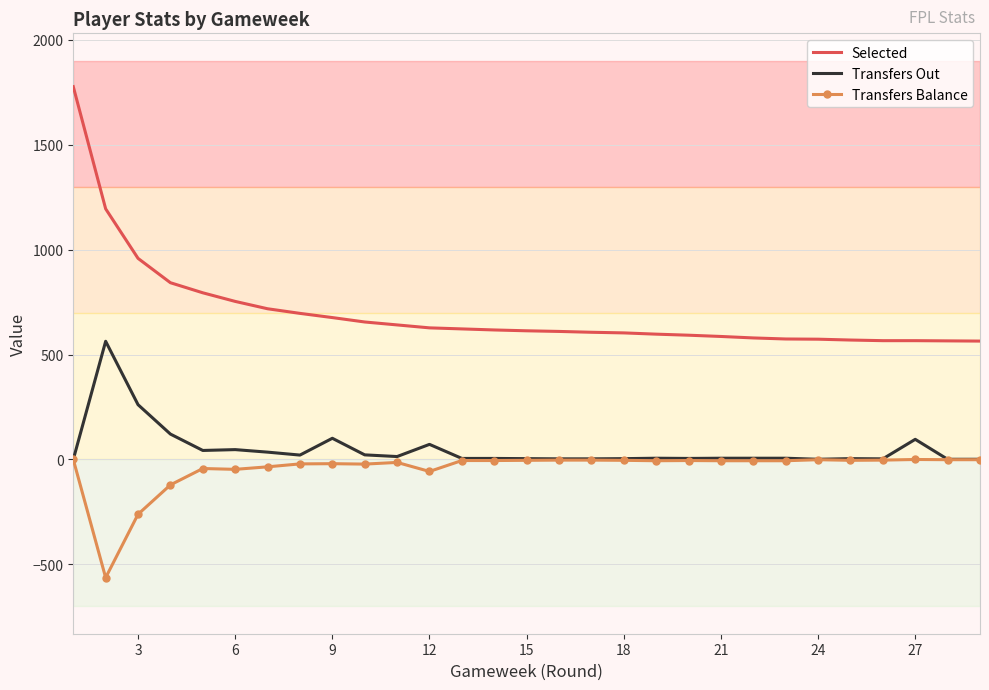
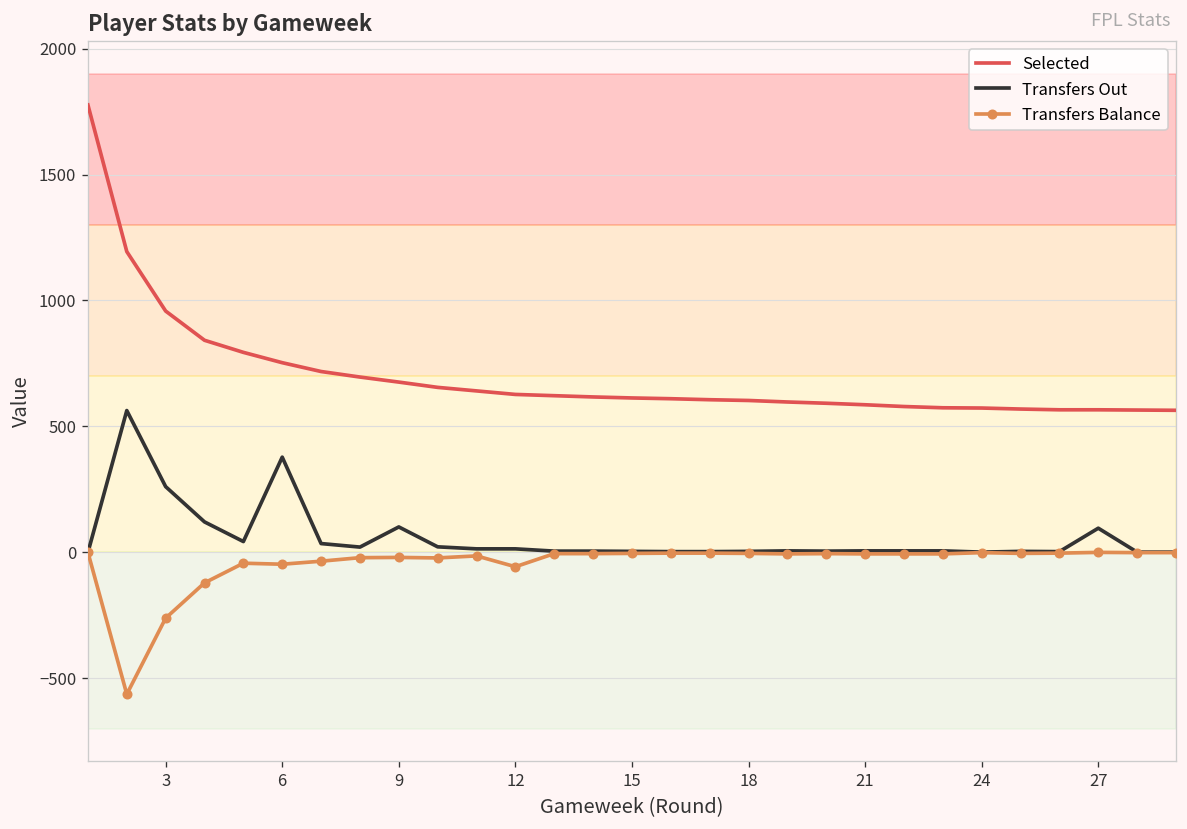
  {
    "Transfers Out": {
      "3": 260,
-     "6": 50,
+     "6": 380,
      "9": 100,
-     "12": 70,
+     "12": 10,
      "27": 100
    }
  }
